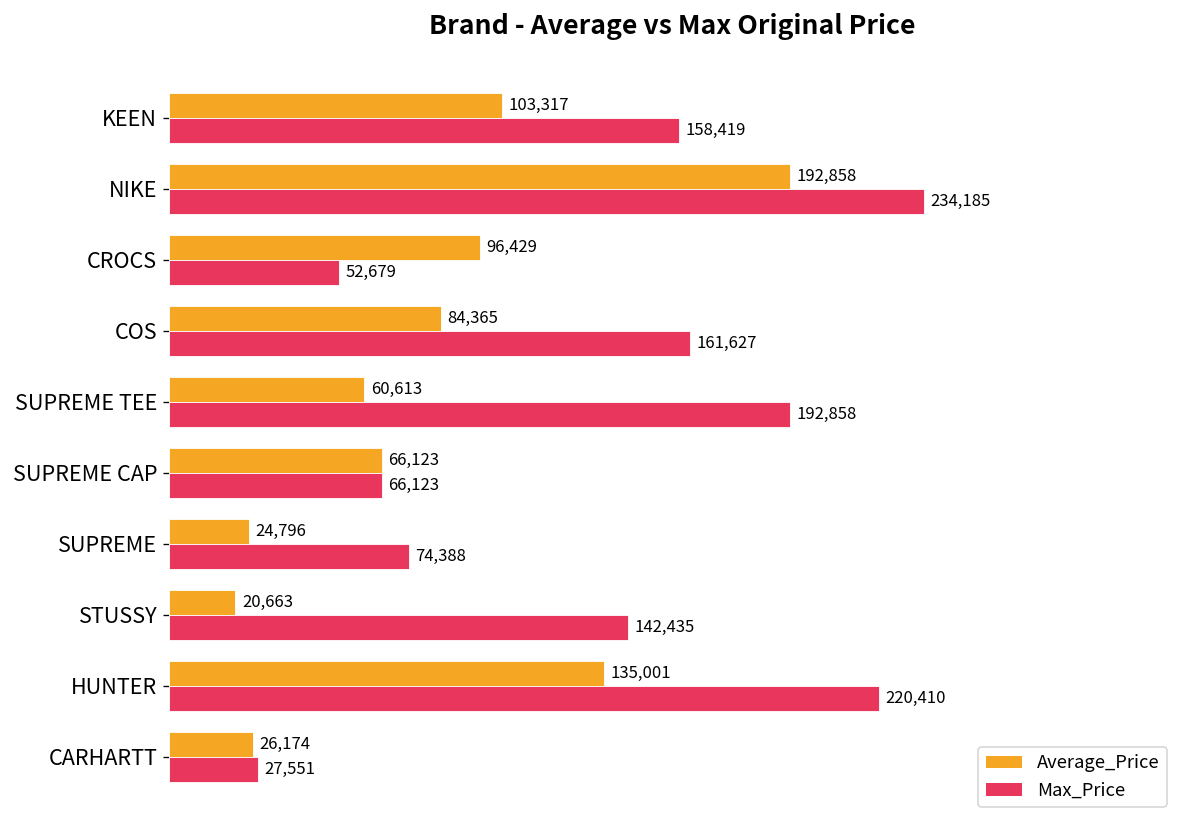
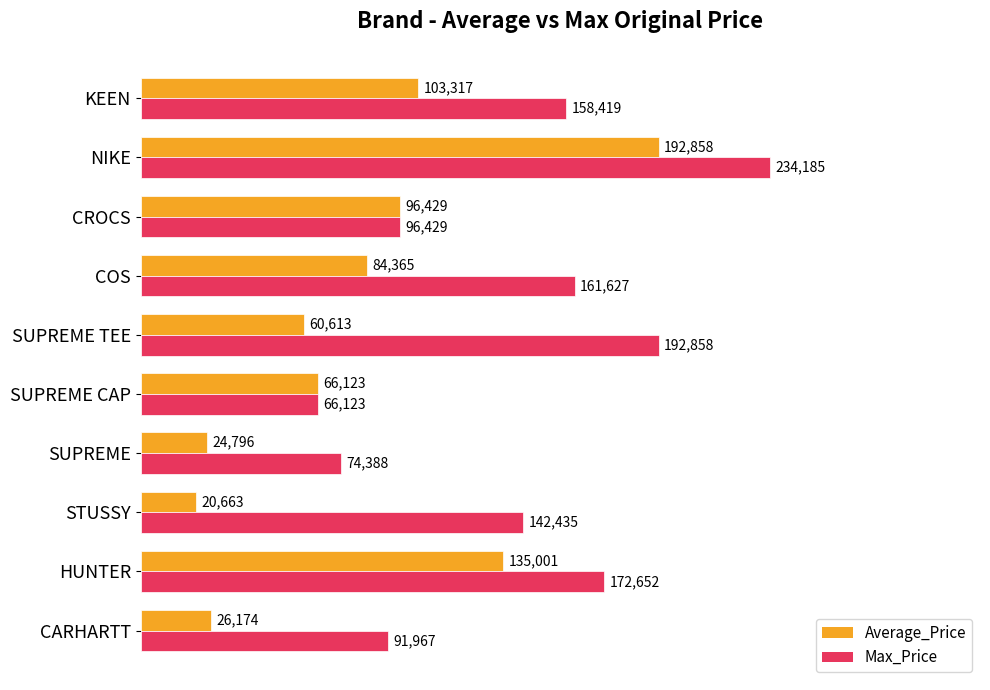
  {
    "Average_Price": {
      "KEEN": "103,317",
      "NIKE": "192,858",
      "CROCS": "96,429",
      "COS": "84,365",
      "SUPREME TEE": "60,613",
      "SUPREME CAP": "66,123",
      "SUPREME": "24,796",
      "STUSSY": "20,663",
      "HUNTER": "135,001",
      "CARHARTT": "26,174"
    },
    "Max_Price": {
      "KEEN": "158,419",
      "NIKE": "234,185",
-     "CROCS": "52,679",
+     "CROCS": "96,429",
      "COS": "161,627",
      "SUPREME TEE": "192,858",
      "SUPREME CAP": "66,123",
      "SUPREME": "74,388",
      "STUSSY": "142,435",
-     "HUNTER": "220,410",
-     "CARHARTT": "27,551"
+     "HUNTER": "172,652",
+     "CARHARTT": "91,967"
    }
  }
